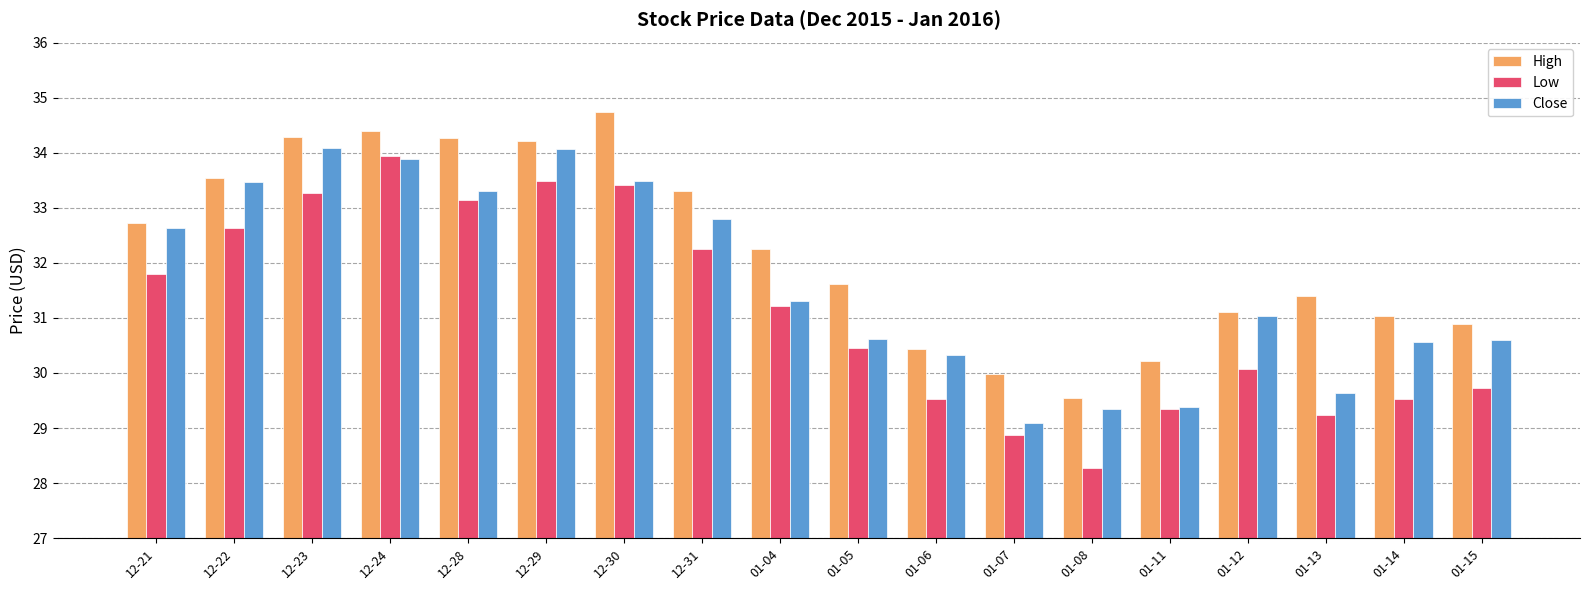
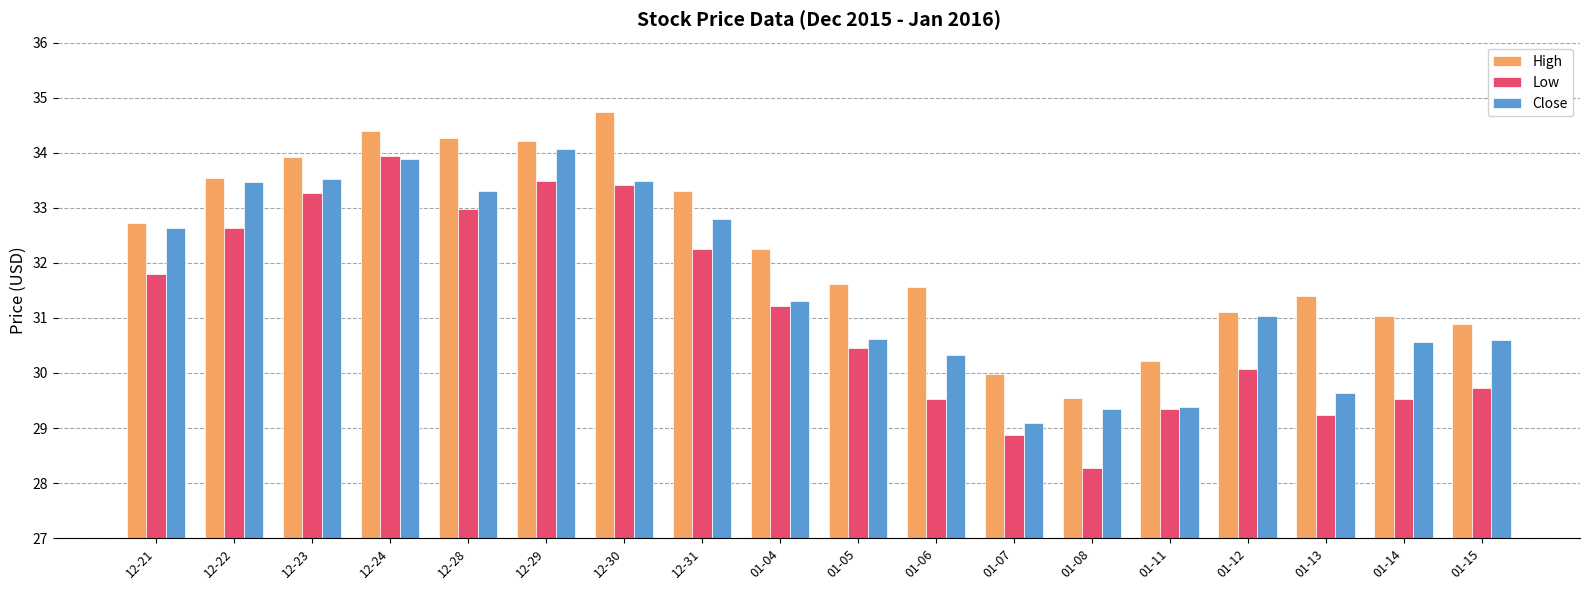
  {
    "High": {
      "12-21": 32.7,
      "12-22": 33.5,
-     "12-23": 34.3,
+     "12-23": 33.9,
      "12-24": 34.4,
      "12-28": 34.3,
      "12-29": 34.2,
      "12-30": 34.7,
      "12-31": 33.3,
      "01-04": 32.3,
      "01-05": 31.6,
-     "01-06": 30.4,
+     "01-06": 31.6,
      "01-07": 30.0,
      "01-08": 29.5,
      "01-11": 30.2,
      "01-12": 31.1,
      "01-13": 31.4,
      "01-14": 31.0,
      "01-15": 30.9
    },
    "Low": {
      "12-21": 31.8,
      "12-22": 32.6,
      "12-23": 33.3,
      "12-24": 33.9,
-     "12-28": 33.1,
+     "12-28": 33.0,
      "12-29": 33.5,
      "12-30": 33.4,
      "12-31": 32.3,
      "01-04": 31.2,
      "01-05": 30.5,
      "01-06": 29.5,
      "01-07": 28.9,
      "01-08": 28.3,
      "01-11": 29.4,
      "01-12": 30.1,
      "01-13": 29.2,
      "01-14": 29.5,
      "01-15": 29.7
    },
    "Close": {
      "12-21": 32.6,
      "12-22": 33.5,
-     "12-23": 34.1,
+     "12-23": 33.5,
      "12-24": 33.9,
      "12-28": 33.3,
      "12-29": 34.1,
      "12-30": 33.5,
      "12-31": 32.8,
      "01-04": 31.3,
      "01-05": 30.6,
      "01-06": 30.3,
      "01-07": 29.1,
      "01-08": 29.4,
      "01-11": 29.4,
      "01-12": 31.0,
      "01-13": 29.6,
      "01-14": 30.6,
      "01-15": 30.6
    }
  }
